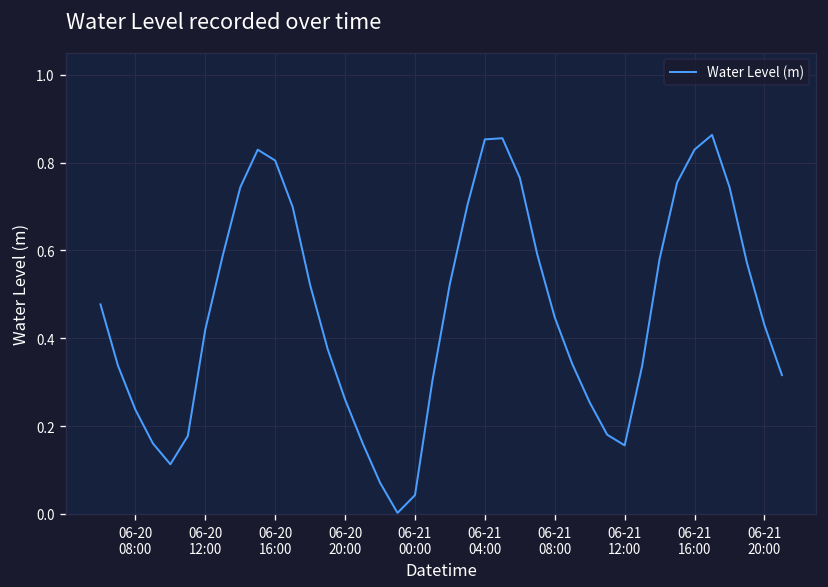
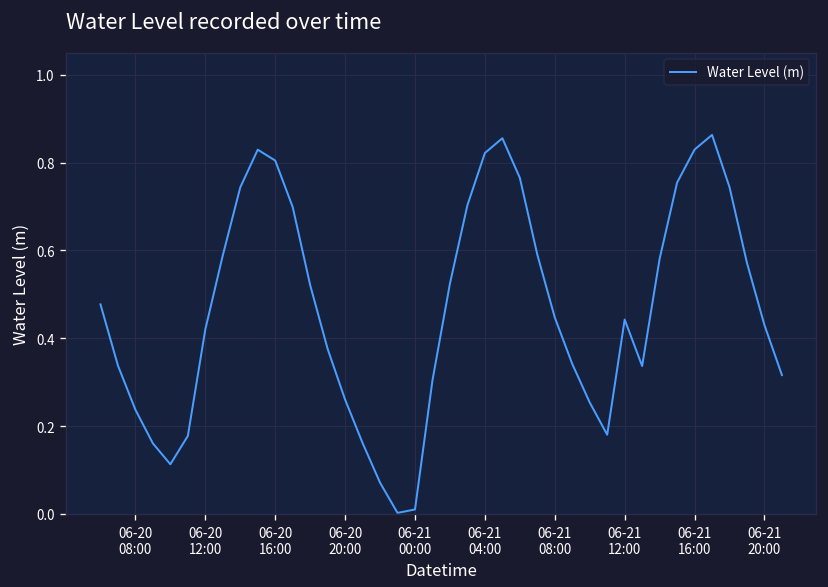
  {
    "06-20 08:00": 0.24,
    "06-20 12:00": 0.42,
    "06-20 16:00": 0.80,
    "06-20 20:00": 0.26,
-   "06-21 00:00": 0.04,
-   "06-21 04:00": 0.85,
+   "06-21 00:00": 0.01,
+   "06-21 04:00": 0.82,
    "06-21 08:00": 0.45,
-   "06-21 12:00": 0.16,
+   "06-21 12:00": 0.44,
    "06-21 16:00": 0.83,
    "06-21 20:00": 0.43
  }
